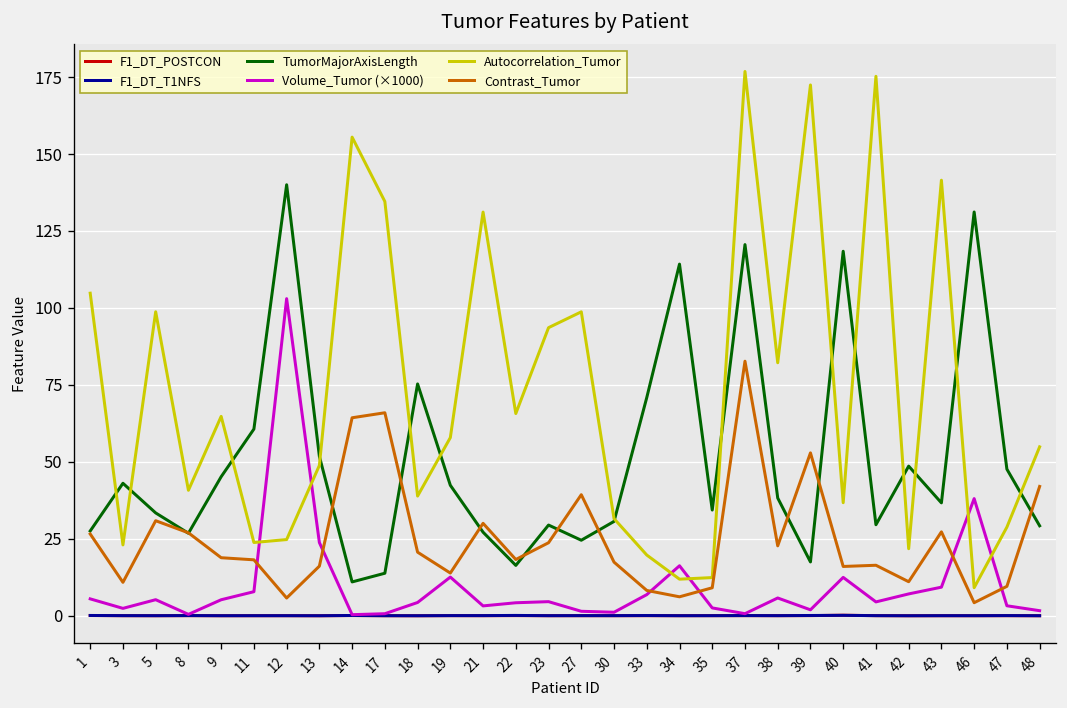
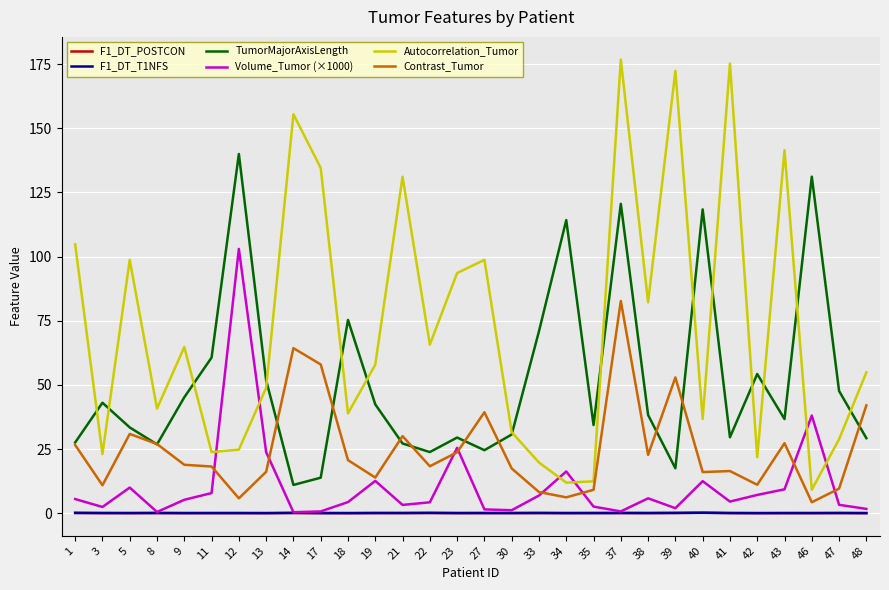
  {
    "F1_DT_T1NFS": {
      "1": 0,
      "3": 0,
      "5": 0,
      "9": 0,
      "11": 0,
      "12": 0,
      "13": 0,
      "18": 0,
      "19": 0,
      "21": 0,
      "22": 0,
      "23": 0,
      "27": 0,
      "30": 0,
      "33": 0,
      "34": 0,
      "35": 0,
      "38": 0,
      "39": 0,
      "40": 0,
      "41": 0,
      "42": 0,
      "43": 0,
      "46": 0,
      "47": 0,
      "48": 0
    },
    "TumorMajorAxisLength": {
      "3": 43,
      "5": 33,
      "9": 45,
      "11": 61,
      "12": 140,
      "13": 52,
      "14": 11,
      "17": 14,
      "18": 75,
      "19": 42,
      "21": 27,
-     "22": 16,
+     "22": 24,
      "23": 29,
      "27": 25,
      "33": 71,
      "34": 114,
      "35": 34,
      "37": 121,
      "38": 38,
      "39": 18,
      "40": 118,
      "41": 30,
-     "42": 49,
+     "42": 54,
      "43": 37,
      "46": 131,
      "47": 48,
      "48": 29
    },
    "Volume_Tumor (×1000)": {
      "1": 6,
      "3": 2,
-     "5": 5,
+     "5": 10,
      "9": 5,
      "11": 8,
      "12": 103,
      "13": 24,
      "18": 4,
      "19": 13,
      "21": 3,
      "22": 4,
-     "23": 5,
+     "23": 26,
      "27": 1,
      "30": 1,
      "33": 7,
      "34": 16,
      "35": 3,
      "38": 6,
      "39": 2,
      "40": 13,
      "41": 5,
      "42": 7,
      "43": 9,
      "46": 38,
      "47": 3,
      "48": 2
    },
    "Autocorrelation_Tumor": {
      "1": 105,
      "3": 23,
      "5": 99,
      "8": 41,
      "9": 65,
      "11": 24,
      "12": 25,
      "13": 49,
      "14": 155,
      "17": 135,
      "18": 39,
      "19": 58,
      "21": 131,
      "22": 66,
      "23": 94,
      "27": 99,
      "33": 20,
      "34": 12,
      "35": 12,
      "37": 177,
      "38": 82,
      "39": 172,
      "40": 37,
      "41": 175,
      "42": 22,
      "43": 141,
      "46": 9,
      "47": 29,
      "48": 55
    },
    "Contrast_Tumor": {
      "3": 11,
      "5": 31,
      "9": 19,
      "11": 18,
      "12": 6,
      "13": 16,
      "14": 64,
-     "17": 66,
+     "17": 58,
      "18": 21,
      "19": 14,
      "21": 30,
      "22": 18,
      "23": 24,
      "27": 39,
      "30": 17,
      "33": 8,
      "34": 6,
      "35": 9,
      "37": 83,
      "38": 23,
      "39": 53,
      "40": 16,
      "41": 16,
      "42": 11,
      "43": 27,
      "46": 4,
      "47": 10,
      "48": 42
    }
  }
